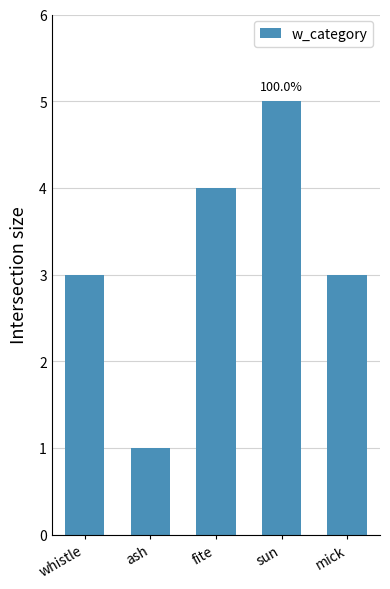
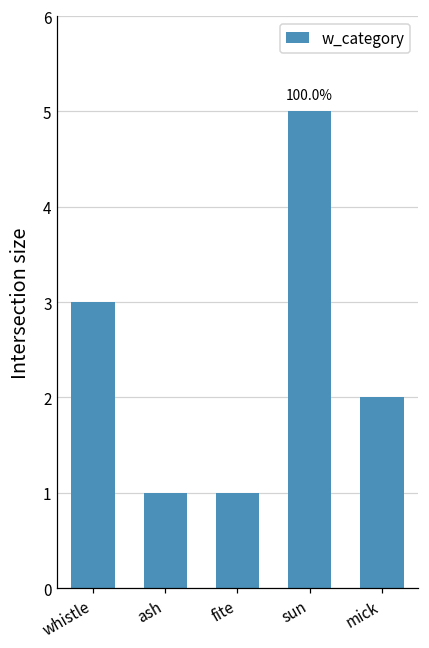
  {
    "whistle": 3,
    "ash": 1,
-   "fite": 4,
-   "mick": 3
+   "fite": 1,
+   "mick": 2
  }
